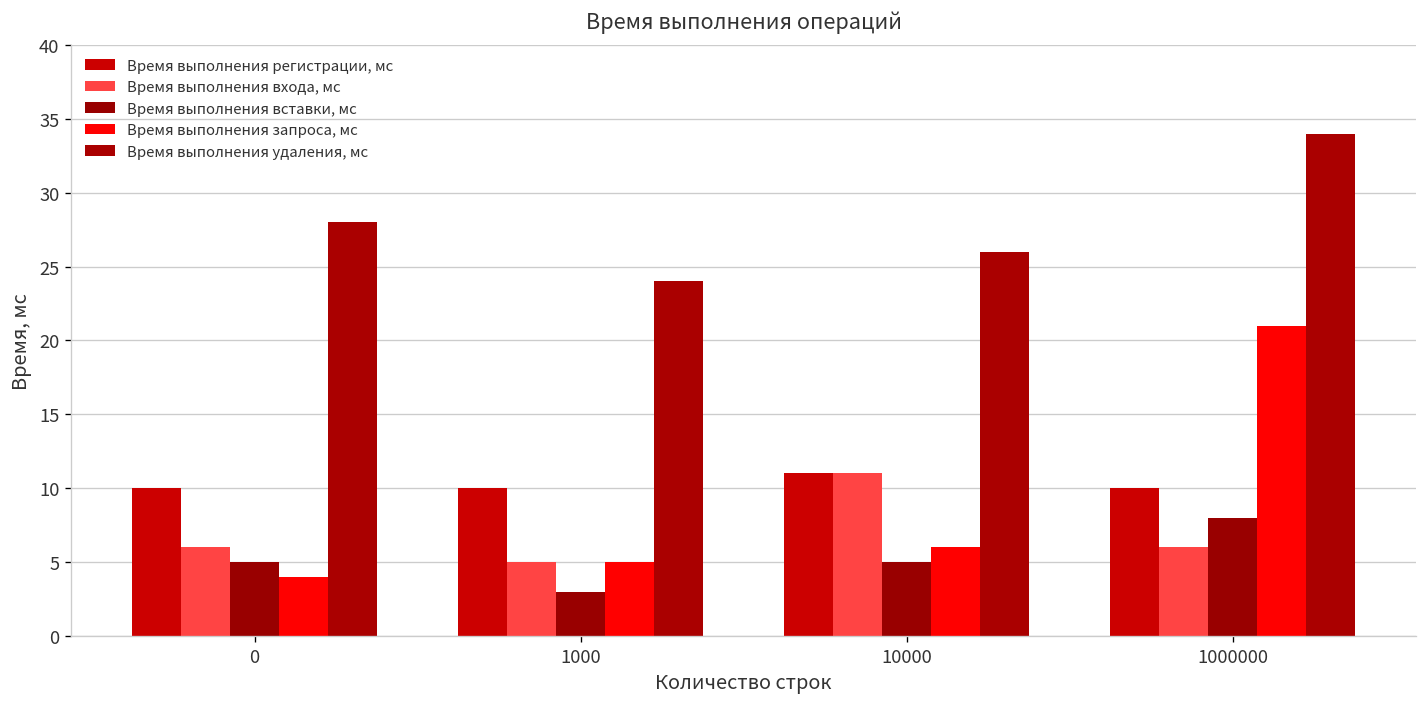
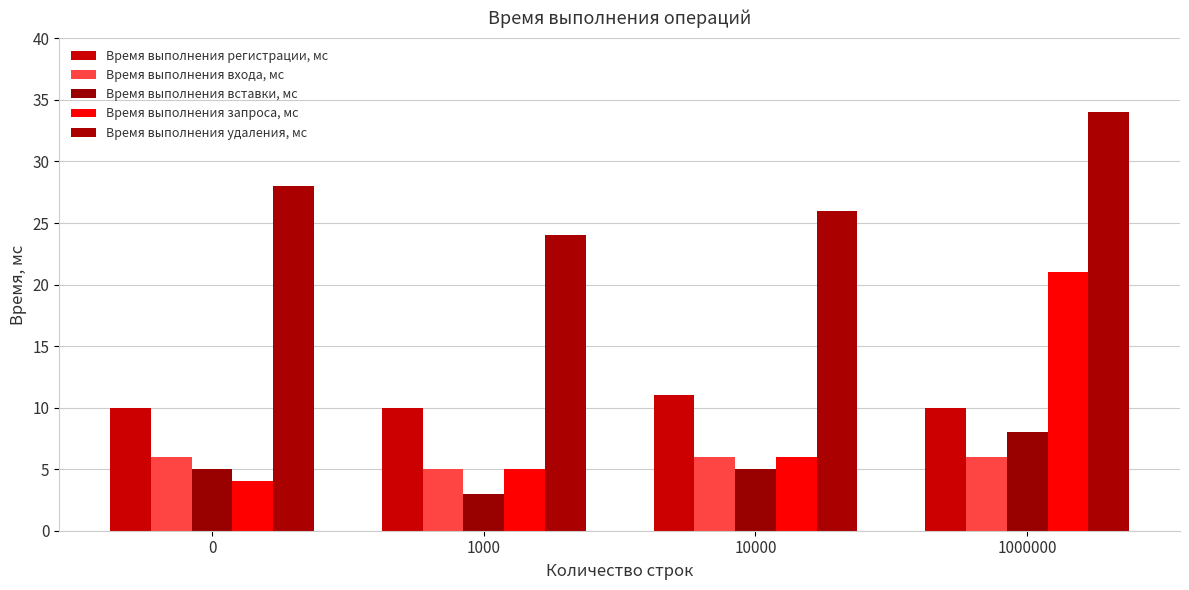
  {
    "Время выполнения входа, мс": {
      "0": 6,
      "1000": 5,
-     "10000": 11,
+     "10000": 6,
      "1000000": 6
    }
  }
